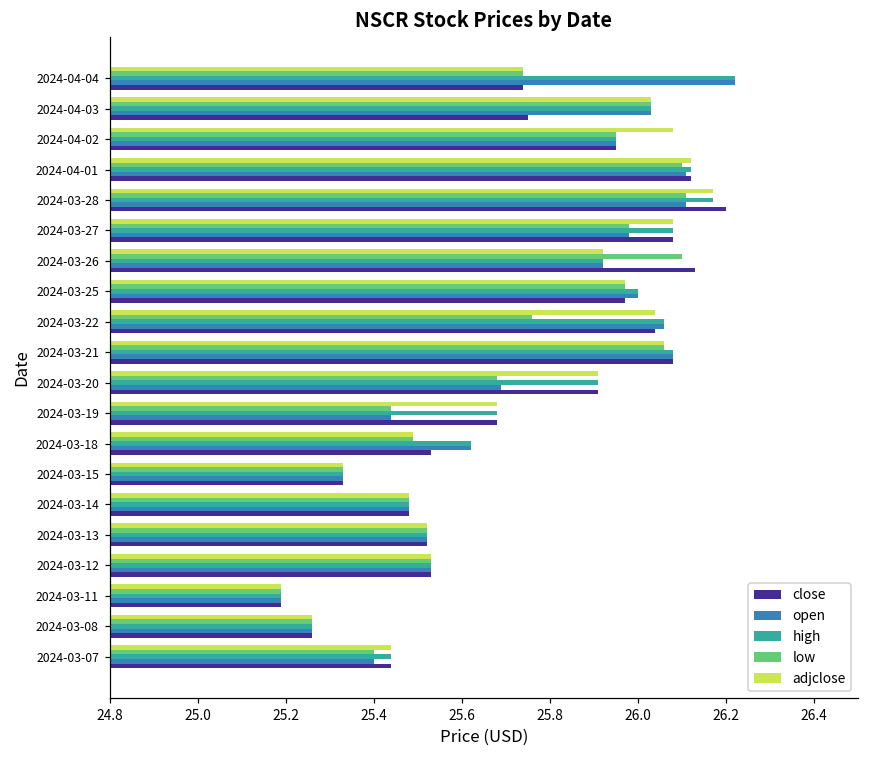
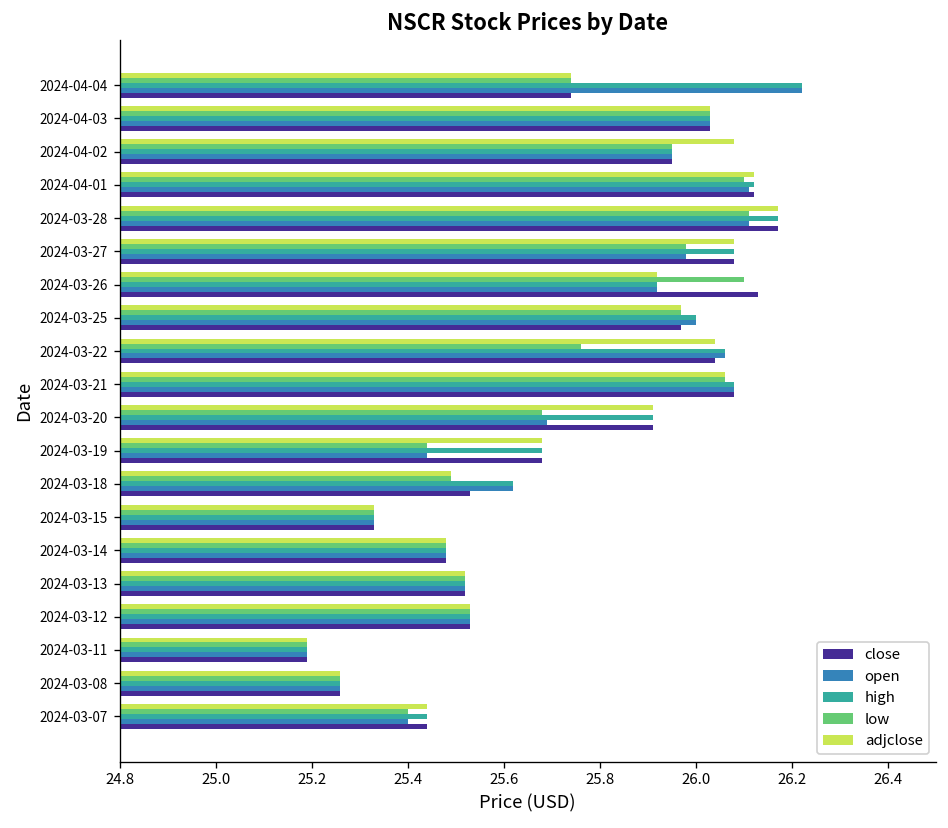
  {
    "close": {
      "2024-04-04": 25.74,
-     "2024-04-03": 25.75,
+     "2024-04-03": 26.03,
      "2024-04-02": 25.95,
      "2024-04-01": 26.12,
-     "2024-03-28": 26.20,
+     "2024-03-28": 26.17,
      "2024-03-27": 26.08,
      "2024-03-26": 26.13,
      "2024-03-25": 25.97,
      "2024-03-22": 26.04,
      "2024-03-21": 26.08,
      "2024-03-20": 25.91,
      "2024-03-19": 25.68,
      "2024-03-18": 25.53,
      "2024-03-15": 25.33,
      "2024-03-14": 25.48,
      "2024-03-13": 25.52,
      "2024-03-12": 25.53,
      "2024-03-11": 25.19,
      "2024-03-08": 25.26,
      "2024-03-07": 25.44
    },
    "low": {
      "2024-04-04": 25.74,
      "2024-04-03": 26.03,
      "2024-04-02": 25.95,
      "2024-04-01": 26.10,
      "2024-03-28": 26.11,
      "2024-03-27": 25.98,
      "2024-03-26": 26.10,
      "2024-03-25": 25.97,
      "2024-03-22": 25.76,
      "2024-03-21": 26.06,
      "2024-03-20": 25.68,
      "2024-03-19": 25.44,
      "2024-03-18": 25.49,
      "2024-03-15": 25.33,
      "2024-03-14": 25.48,
      "2024-03-13": 25.52,
      "2024-03-12": 25.53,
      "2024-03-11": 25.19,
      "2024-03-08": 25.26,
      "2024-03-07": 25.40
    },
    "adjclose": {
      "2024-04-04": 25.74,
      "2024-04-03": 26.03,
      "2024-04-02": 26.08,
      "2024-04-01": 26.12,
      "2024-03-28": 26.17,
      "2024-03-27": 26.08,
      "2024-03-26": 25.92,
      "2024-03-25": 25.97,
      "2024-03-22": 26.04,
      "2024-03-21": 26.06,
      "2024-03-20": 25.91,
      "2024-03-19": 25.68,
      "2024-03-18": 25.49,
      "2024-03-15": 25.33,
      "2024-03-14": 25.48,
      "2024-03-13": 25.52,
      "2024-03-12": 25.53,
      "2024-03-11": 25.19,
      "2024-03-08": 25.26,
      "2024-03-07": 25.44
    }
  }
